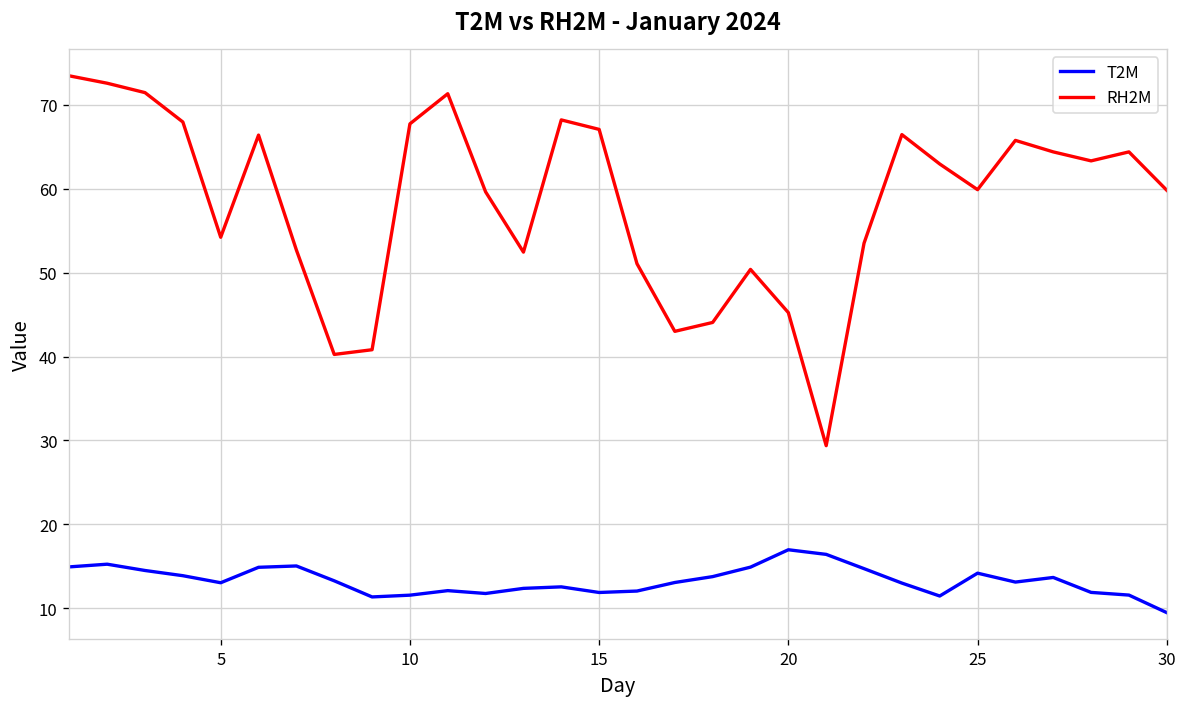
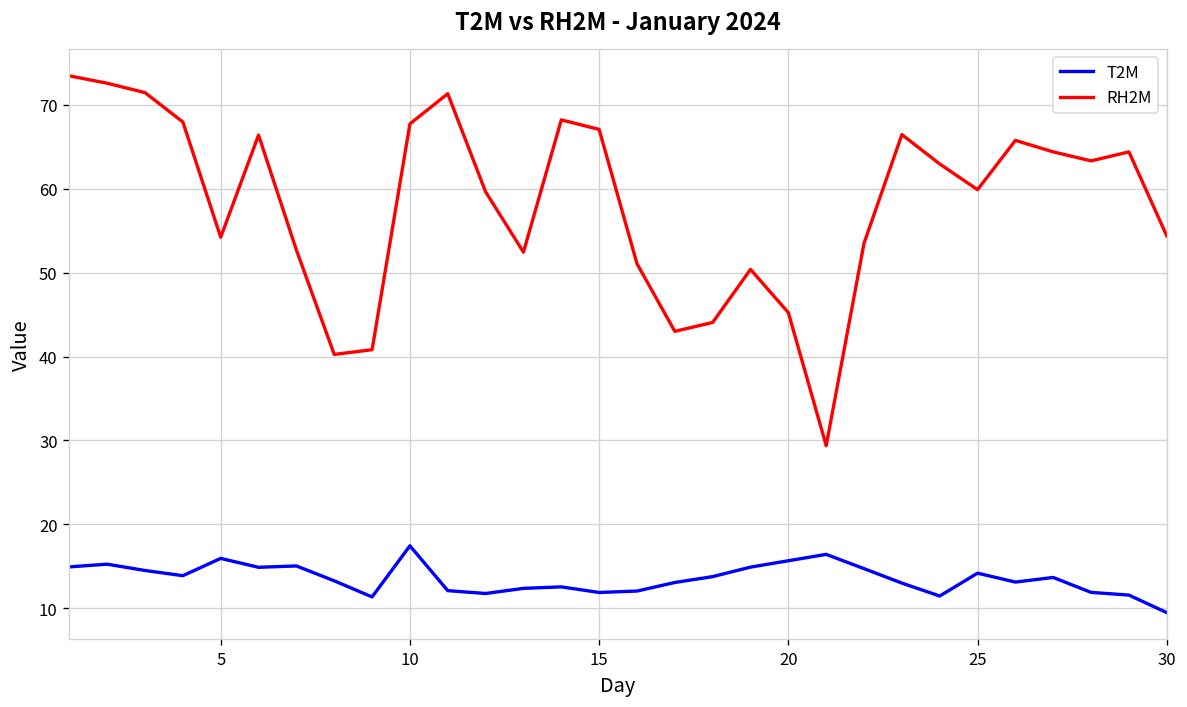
  {
    "T2M": {
-     "5": 13,
-     "10": 12,
+     "5": 16,
+     "10": 17,
      "15": 12,
-     "20": 17,
+     "20": 16,
      "25": 14,
      "30": 9
    },
    "RH2M": {
      "5": 54,
      "10": 68,
      "15": 67,
      "20": 45,
      "25": 60,
-     "30": 60
+     "30": 54
    }
  }
